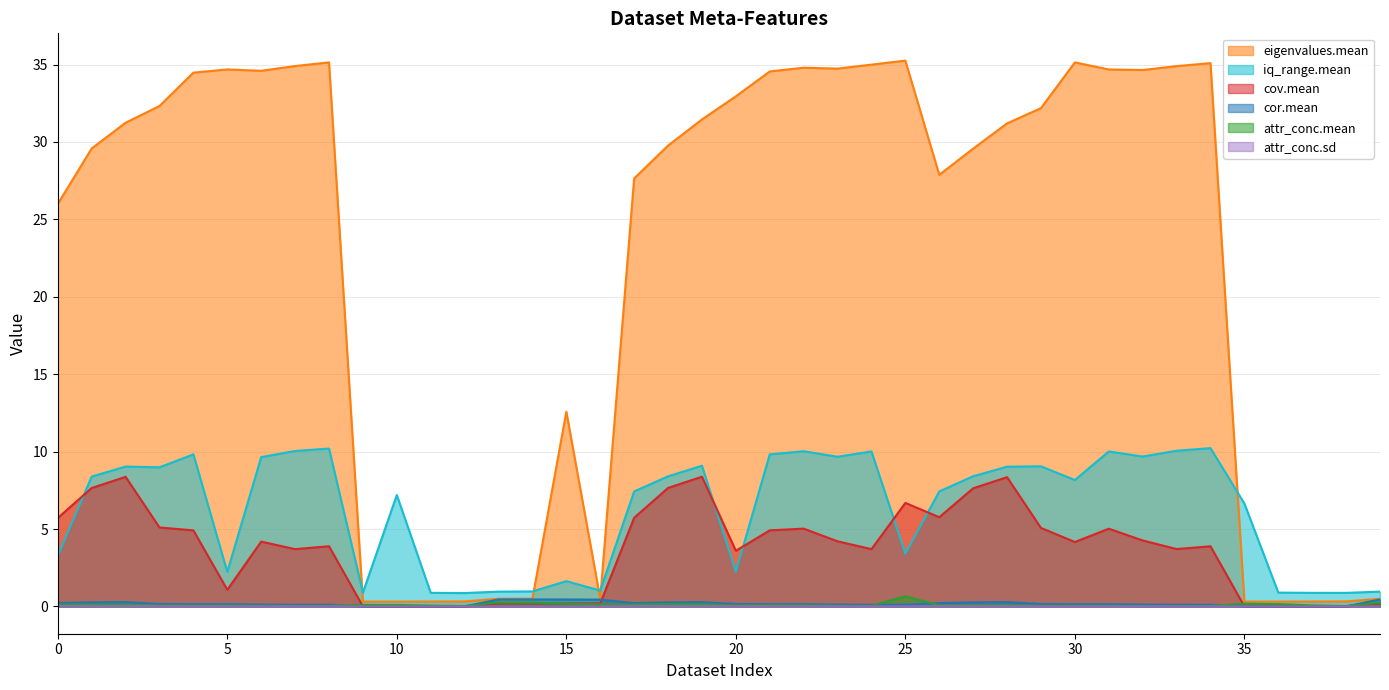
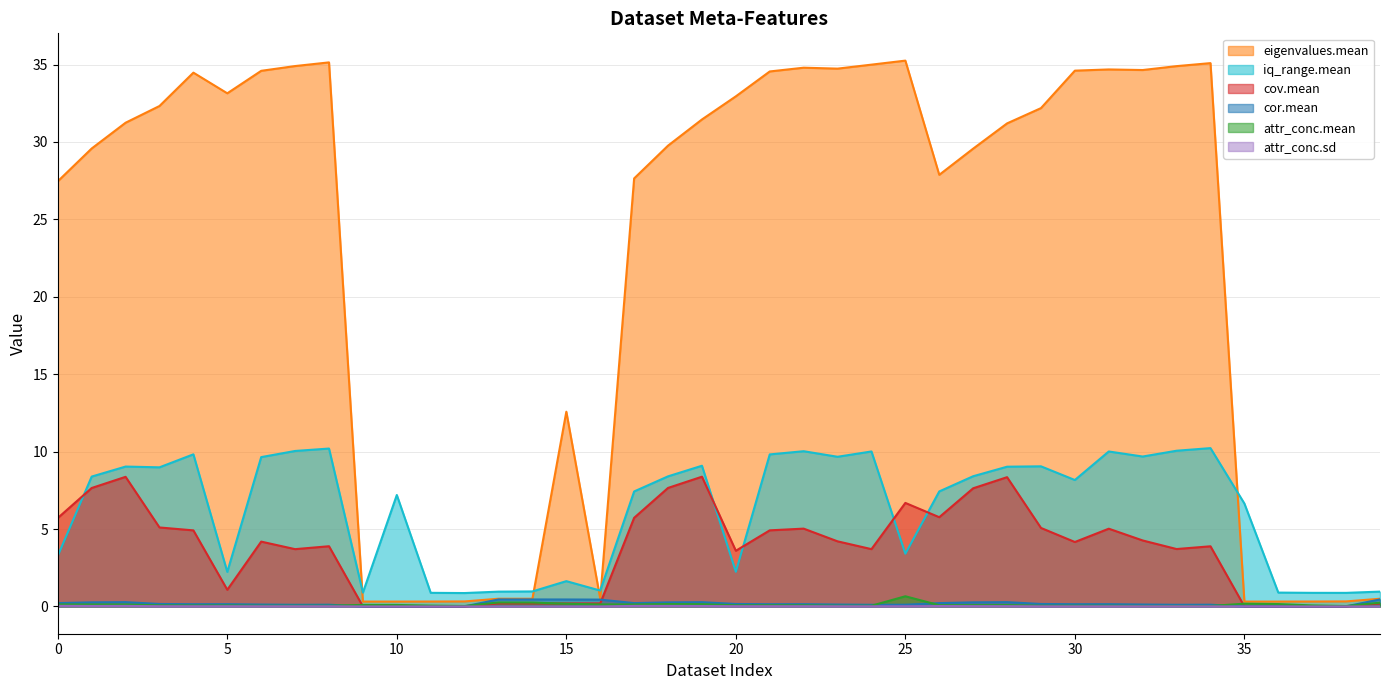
  {
    "eigenvalues.mean": {
-     "0": 26.0,
-     "5": 34.7,
+     "0": 27.5,
+     "5": 33.1,
      "10": 0.3,
      "15": 12.6,
      "20": 32.9,
      "25": 35.3,
-     "30": 35.1
+     "30": 34.6
    },
    "iq_range.mean": {
      "0": 3.3,
      "5": 2.2,
      "10": 7.2,
      "15": 1.6,
      "20": 2.2,
      "25": 3.4,
      "30": 8.2,
      "35": 6.6
    },
    "cov.mean": {
      "0": 5.7,
      "5": 1.1,
      "20": 3.6,
      "25": 6.7,
      "30": 4.2
    },
    "cor.mean": {
      "15": 0.4
    },
    "attr_conc.mean": {
      "25": 0.7
    },
    "attr_conc.sd": {
      "15": 0.0
    }
  }
